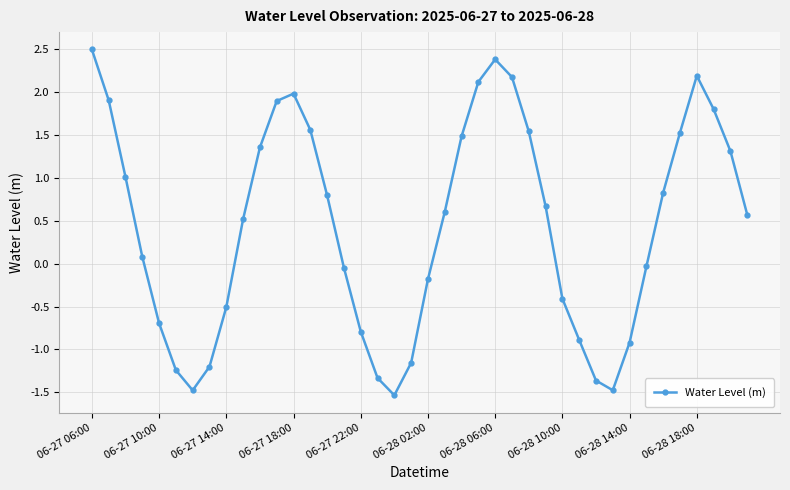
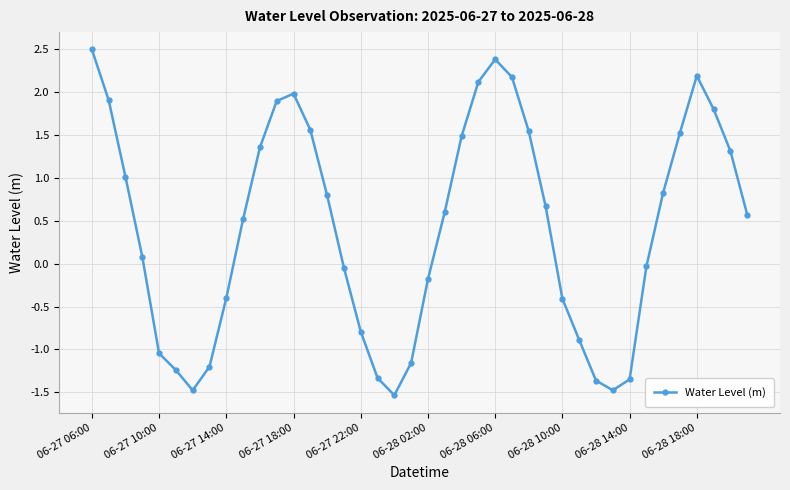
  {
    "06-27 06:00": 2.5,
-   "06-27 10:00": -0.7,
-   "06-27 14:00": -0.5,
+   "06-27 10:00": -1.0,
+   "06-27 14:00": -0.4,
    "06-27 18:00": 2.0,
    "06-27 22:00": -0.8,
    "06-28 02:00": -0.2,
    "06-28 06:00": 2.4,
    "06-28 10:00": -0.4,
-   "06-28 14:00": -0.9,
+   "06-28 14:00": -1.3,
    "06-28 18:00": 2.2
  }
